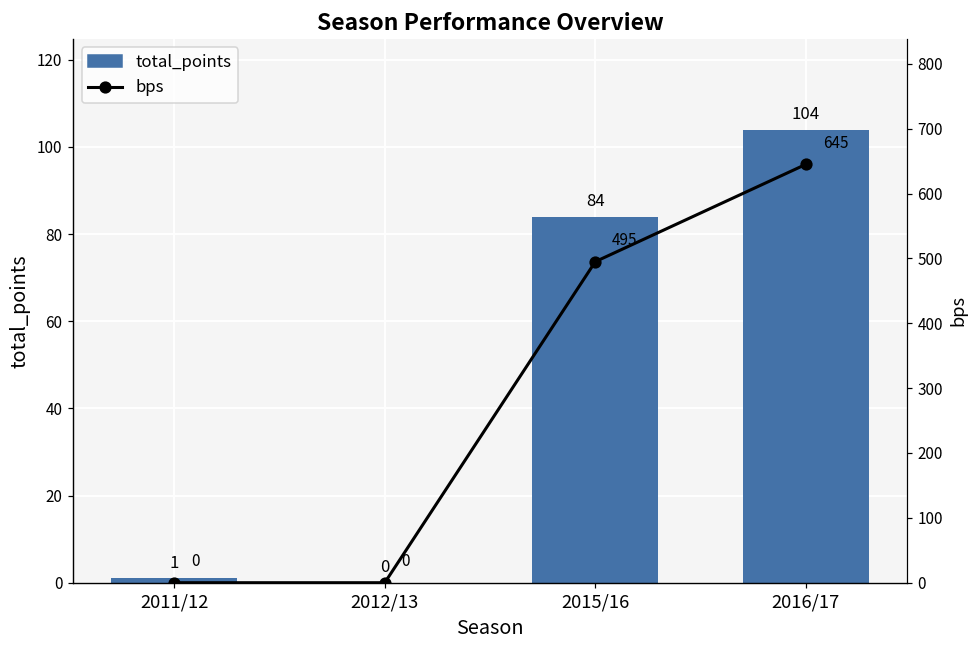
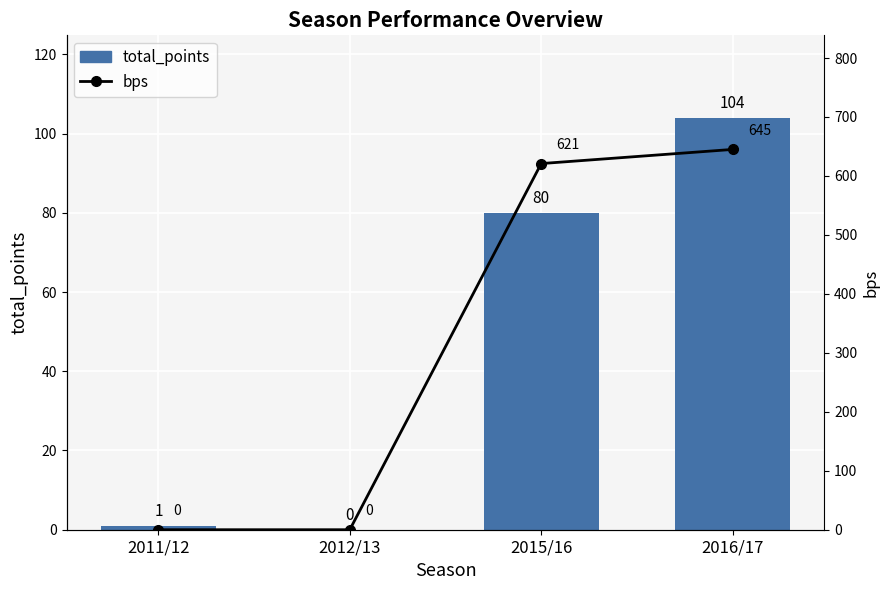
  {
    "total_points": {
      "2011/12": 1,
      "2012/13": 0,
-     "2015/16": 84,
+     "2015/16": 80,
      "2016/17": 104
    },
    "bps": {
      "2011/12": 0,
      "2012/13": 0,
-     "2015/16": 495,
+     "2015/16": 621,
      "2016/17": 645
    }
  }
